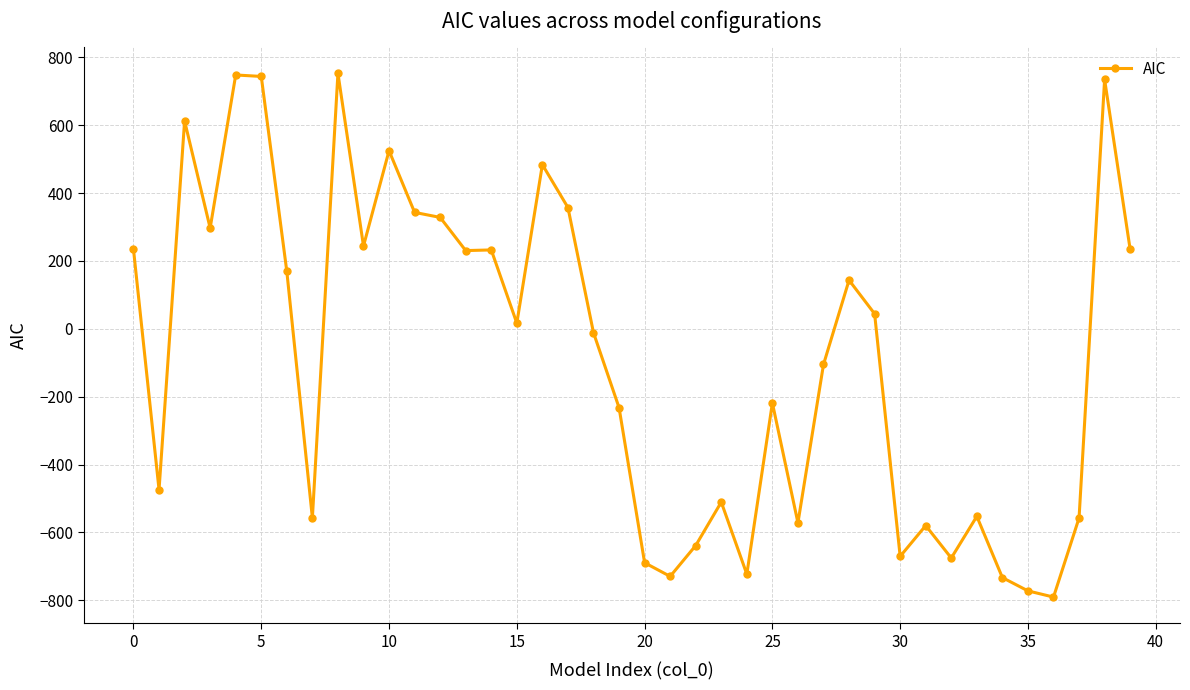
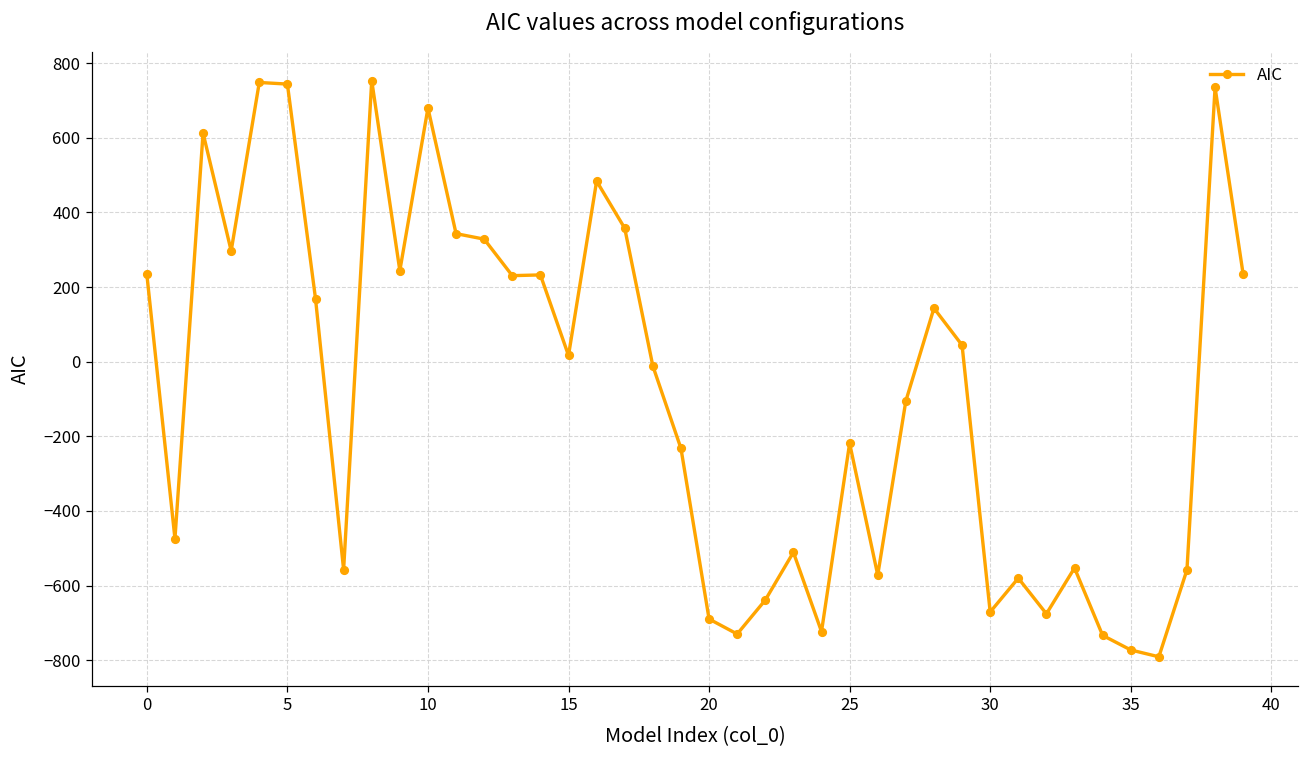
  {
    "0": 230,
    "5": 740,
-   "10": 520,
+   "10": 680,
    "15": 20,
    "20": -690,
    "25": -220,
    "30": -670,
    "35": -770
  }
